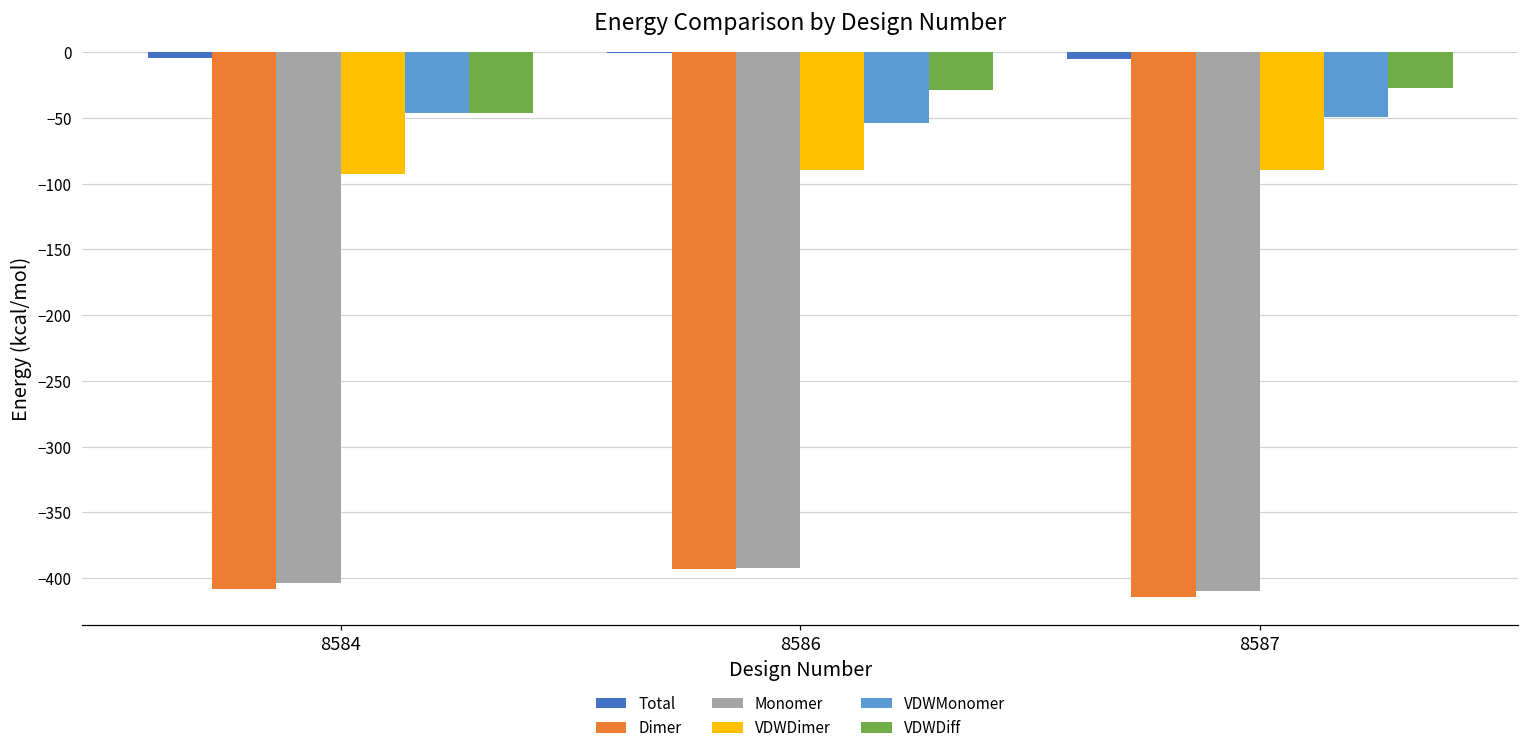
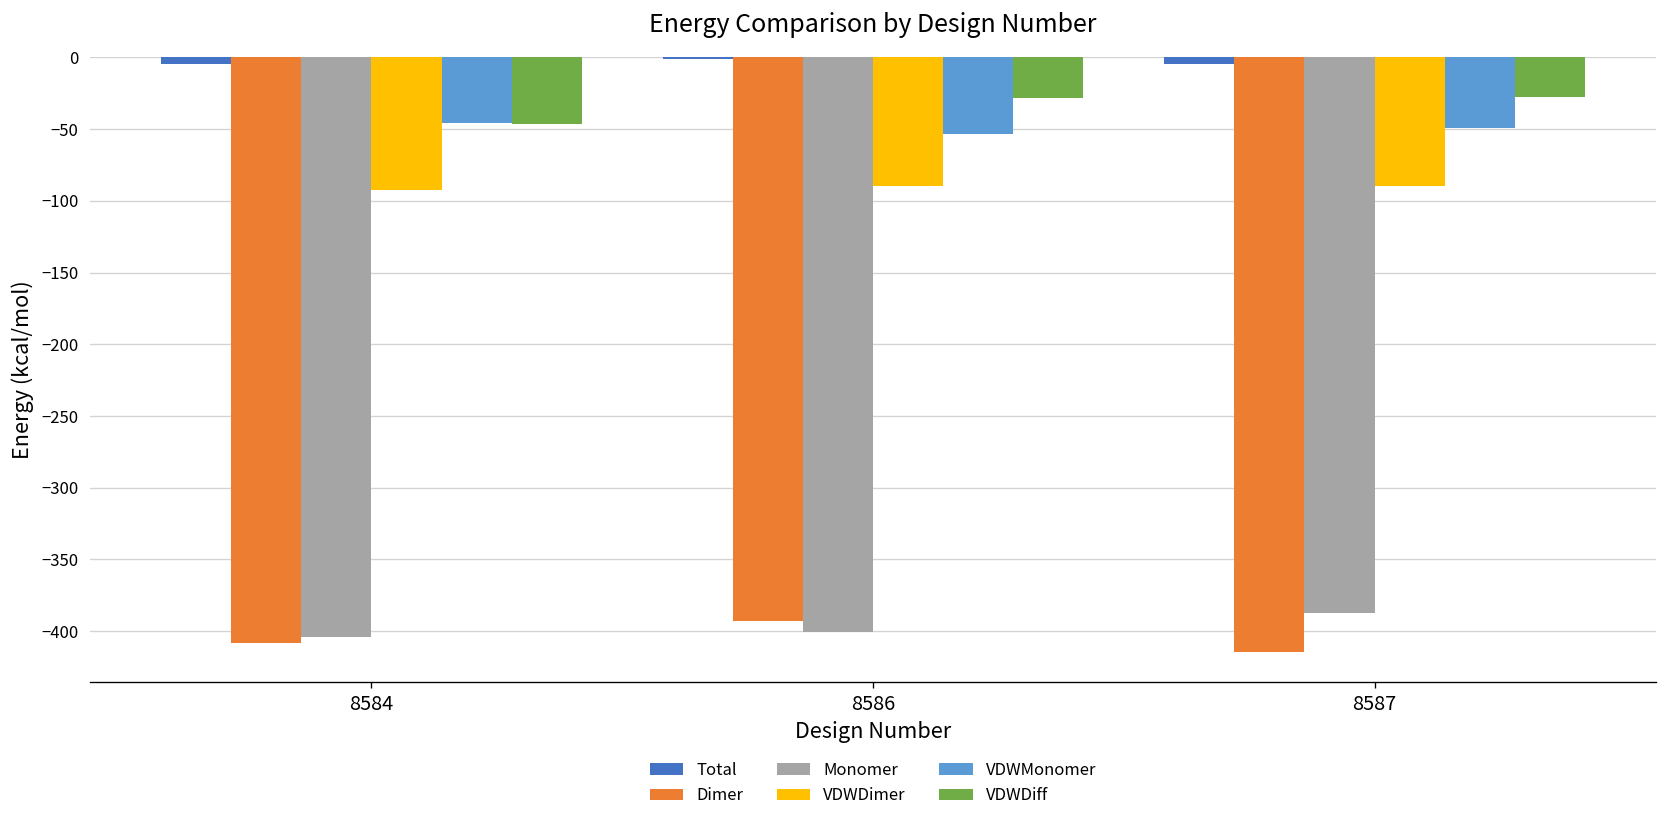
  {
    "Dimer": {
      "8584": -408,
      "8586": -393,
      "8587": -415
    },
    "Monomer": {
      "8584": -404,
-     "8586": -392,
-     "8587": -410
+     "8586": -401,
+     "8587": -387
    },
    "VDWDimer": {
      "8584": -93,
      "8586": -90,
      "8587": -90
    },
    "VDWDiff": {
      "8584": -47,
      "8586": -29,
      "8587": -28
    }
  }
